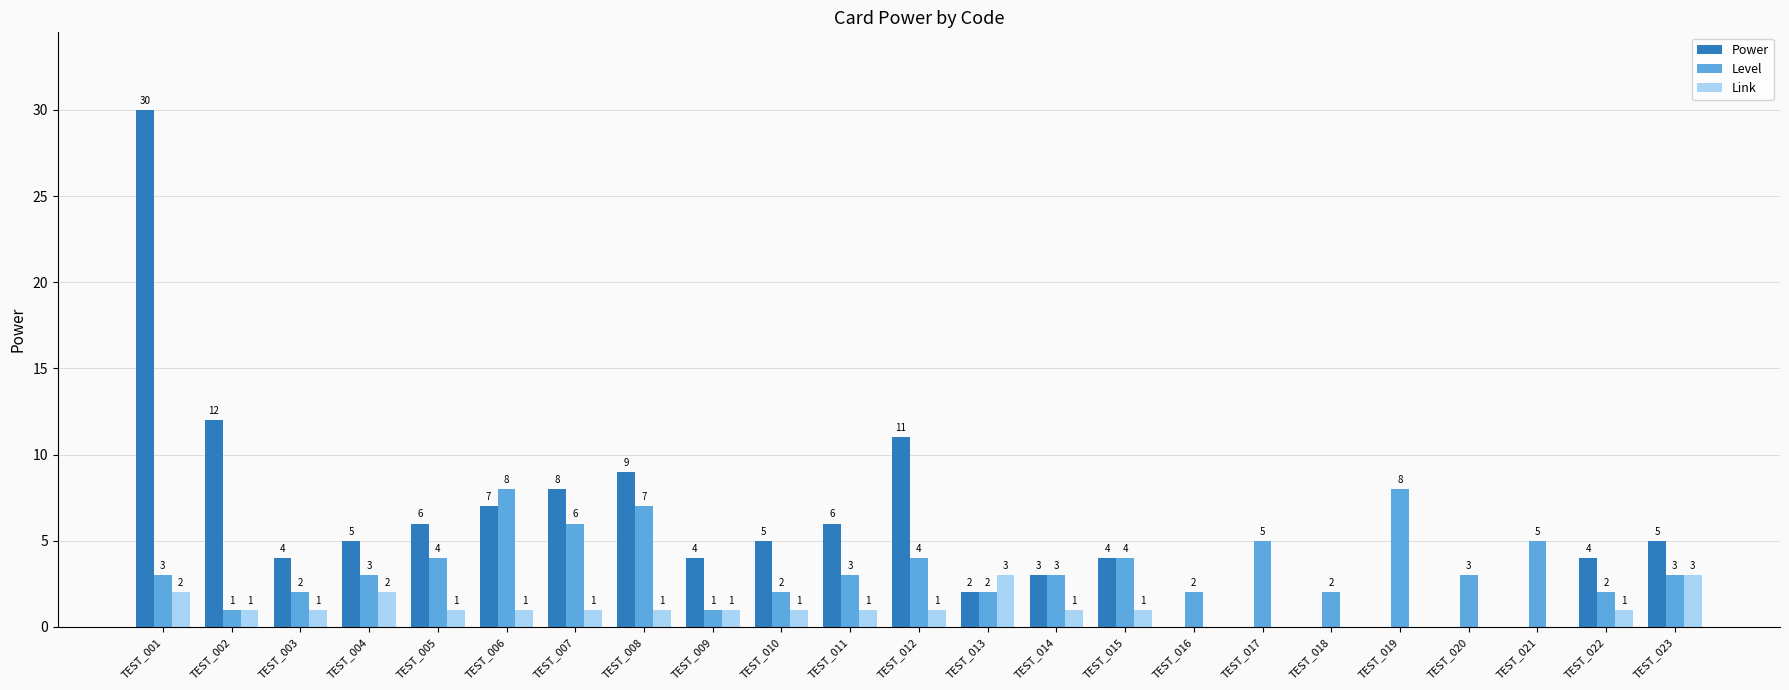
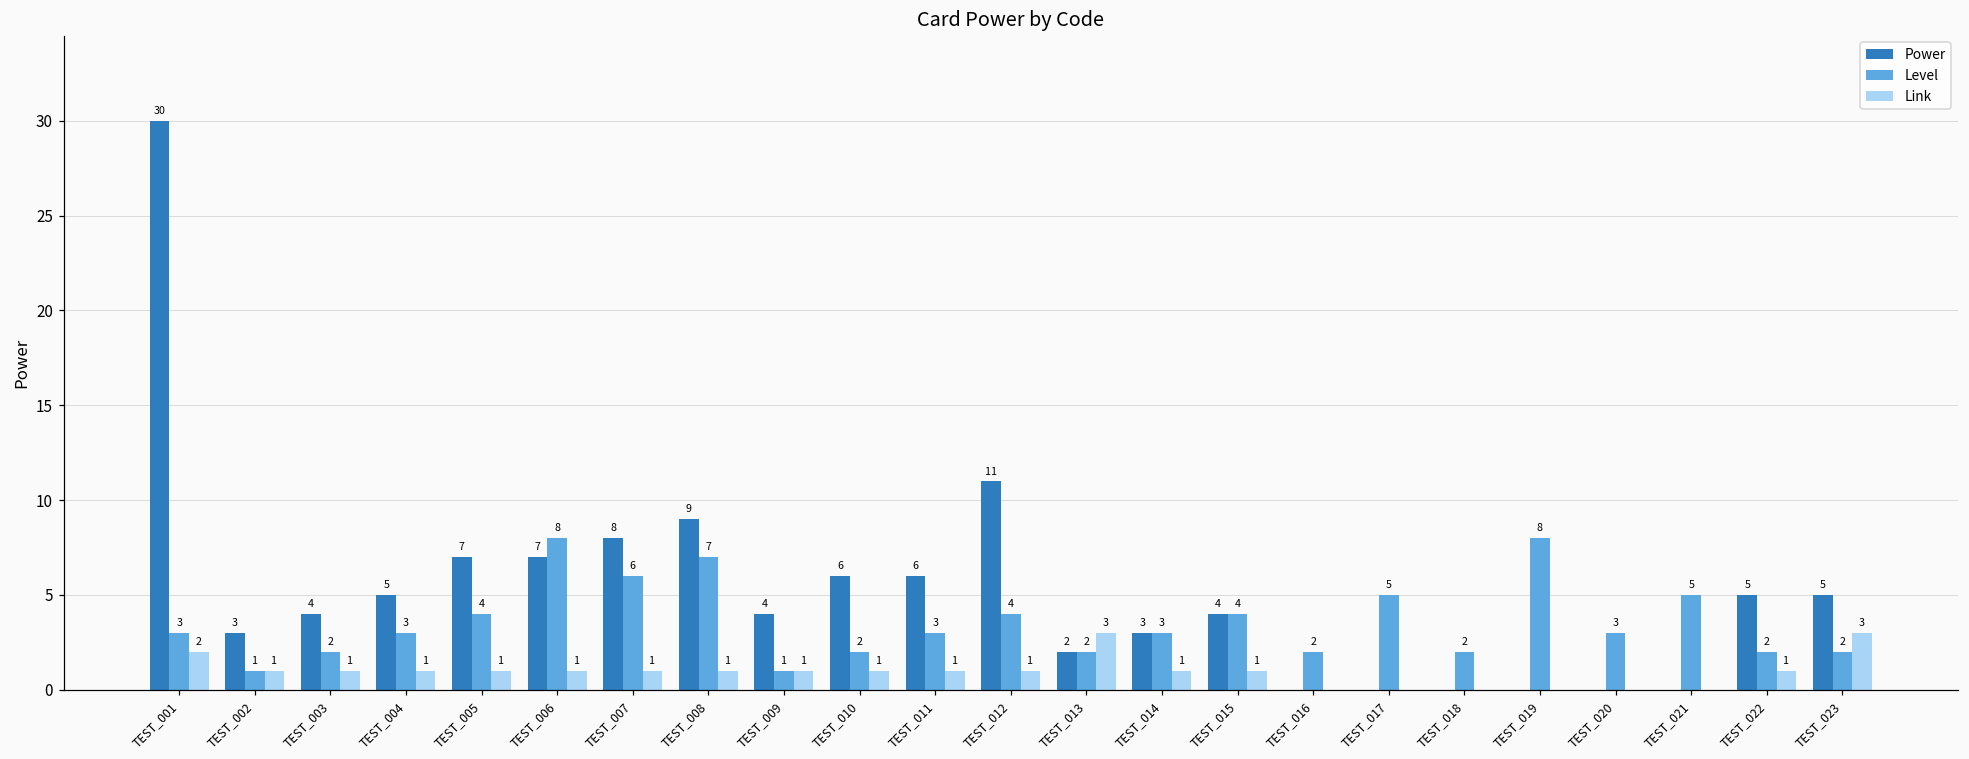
  {
    "Power": {
      "TEST_001": 30,
-     "TEST_002": 12,
+     "TEST_002": 3,
      "TEST_003": 4,
      "TEST_004": 5,
-     "TEST_005": 6,
+     "TEST_005": 7,
      "TEST_006": 7,
      "TEST_007": 8,
      "TEST_008": 9,
      "TEST_009": 4,
-     "TEST_010": 5,
+     "TEST_010": 6,
      "TEST_011": 6,
      "TEST_012": 11,
      "TEST_013": 2,
      "TEST_014": 3,
      "TEST_015": 4,
-     "TEST_022": 4,
+     "TEST_022": 5,
      "TEST_023": 5
    },
    "Level": {
      "TEST_001": 3,
      "TEST_002": 1,
      "TEST_003": 2,
      "TEST_004": 3,
      "TEST_005": 4,
      "TEST_006": 8,
      "TEST_007": 6,
      "TEST_008": 7,
      "TEST_009": 1,
      "TEST_010": 2,
      "TEST_011": 3,
      "TEST_012": 4,
      "TEST_013": 2,
      "TEST_014": 3,
      "TEST_015": 4,
      "TEST_016": 2,
      "TEST_017": 5,
      "TEST_018": 2,
      "TEST_019": 8,
      "TEST_020": 3,
      "TEST_021": 5,
      "TEST_022": 2,
-     "TEST_023": 3
+     "TEST_023": 2
    },
    "Link": {
      "TEST_001": 2,
      "TEST_002": 1,
      "TEST_003": 1,
-     "TEST_004": 2,
+     "TEST_004": 1,
      "TEST_005": 1,
      "TEST_006": 1,
      "TEST_007": 1,
      "TEST_008": 1,
      "TEST_009": 1,
      "TEST_010": 1,
      "TEST_011": 1,
      "TEST_012": 1,
      "TEST_013": 3,
      "TEST_014": 1,
      "TEST_015": 1,
      "TEST_022": 1,
      "TEST_023": 3
    }
  }
